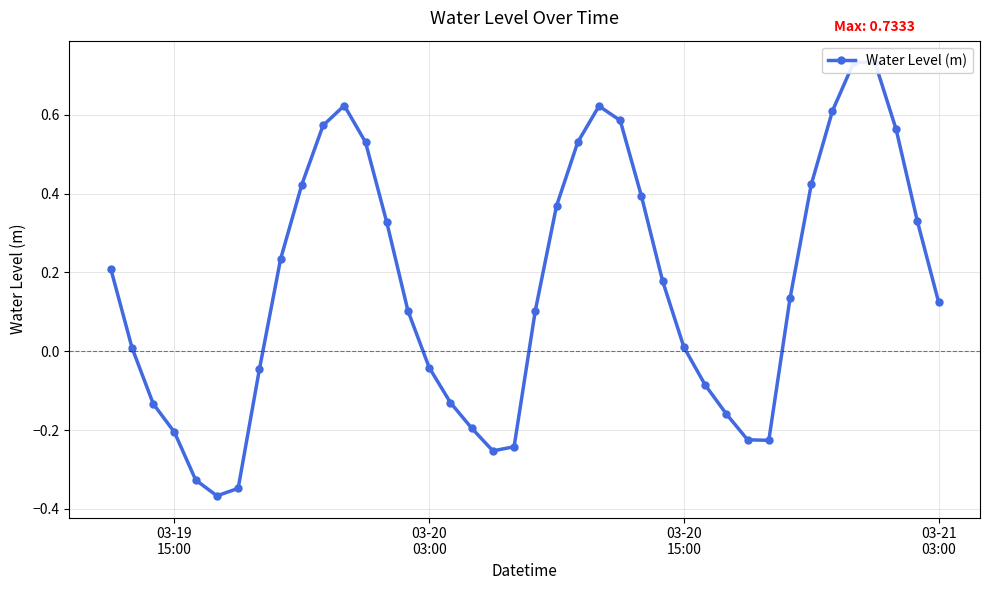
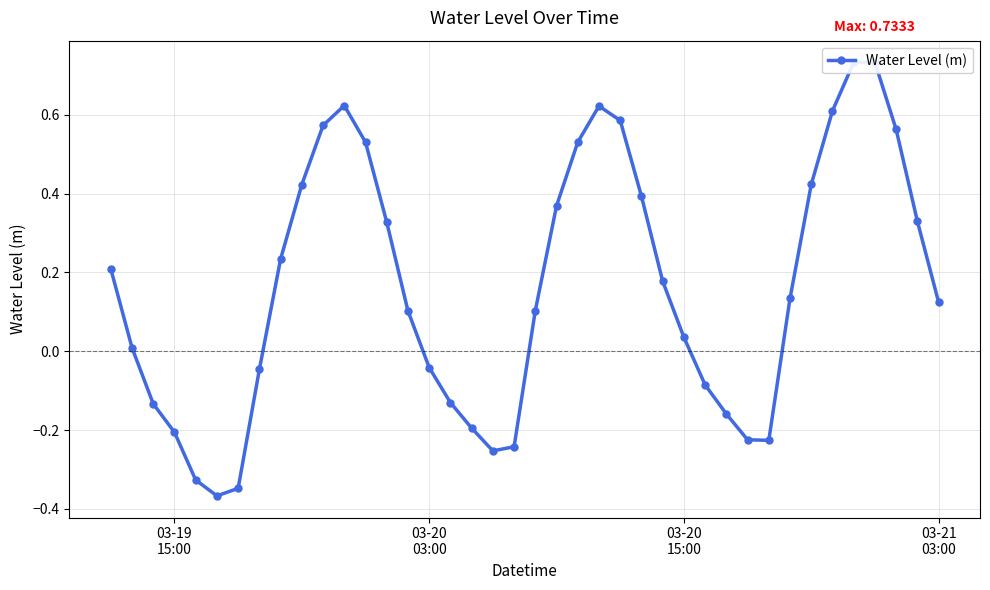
  {
    "03-19 15:00": -0.21,
    "03-20 03:00": -0.04,
-   "03-20 15:00": 0.01,
+   "03-20 15:00": 0.04,
    "03-21 03:00": 0.12
  }
